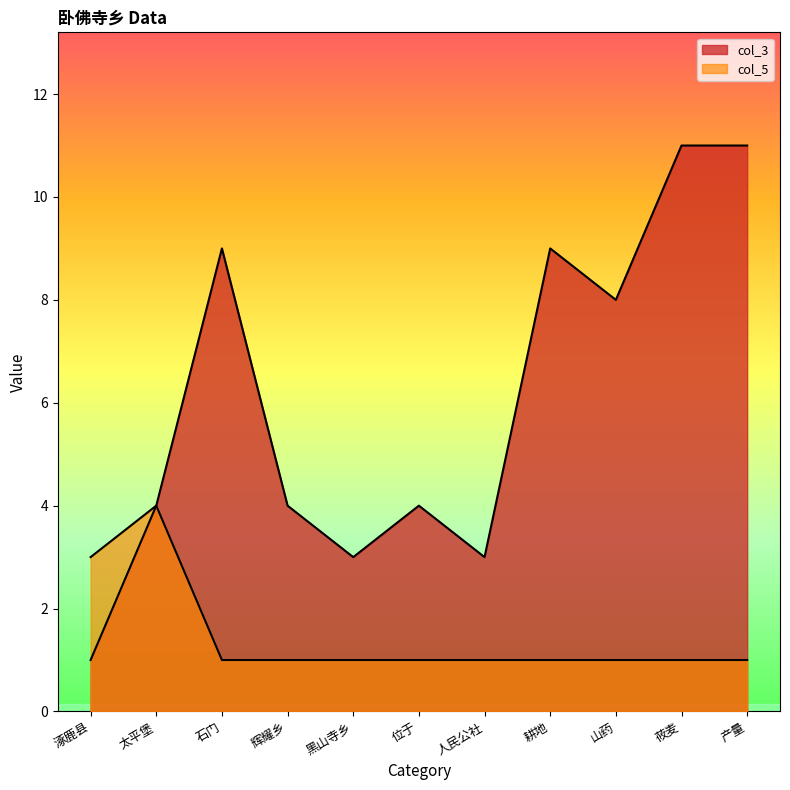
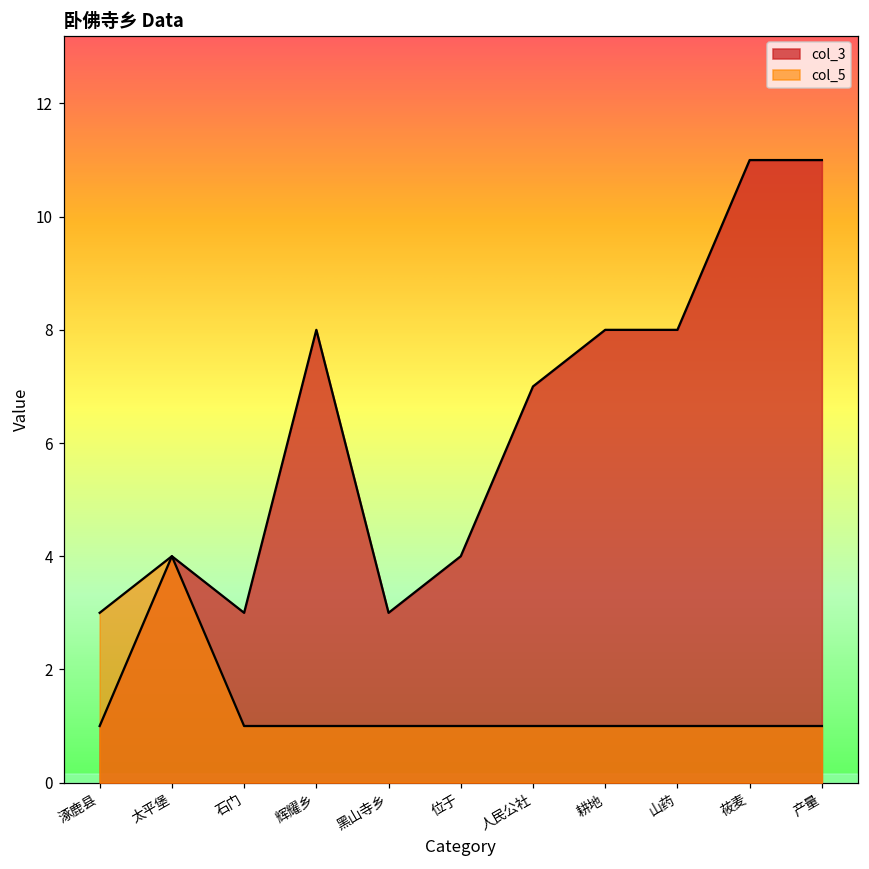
  {
    "col_3": {
      "涿鹿县": 1,
-     "石门": 9,
-     "辉耀乡": 4,
+     "石门": 3,
+     "辉耀乡": 8,
      "黑山寺乡": 3,
      "位于": 4,
-     "人民公社": 3,
-     "耕地": 9,
+     "人民公社": 7,
+     "耕地": 8,
      "山药": 8,
      "莜麦": 11,
      "产量": 11
    },
    "col_5": {
      "涿鹿县": 3,
      "石门": 1,
      "辉耀乡": 1,
      "黑山寺乡": 1,
      "位于": 1,
      "人民公社": 1,
      "耕地": 1,
      "山药": 1,
      "莜麦": 1,
      "产量": 1
    }
  }
